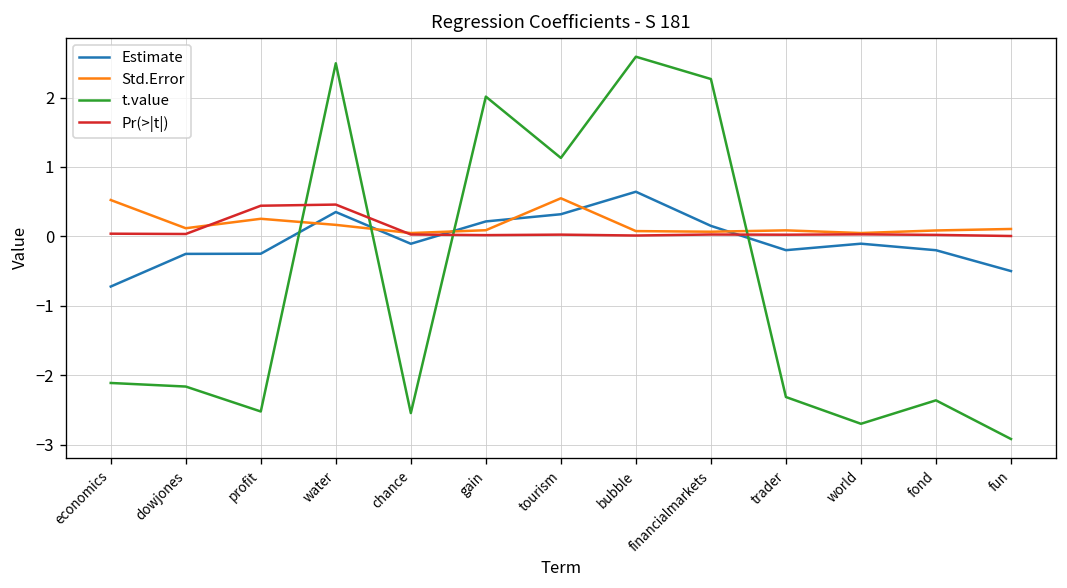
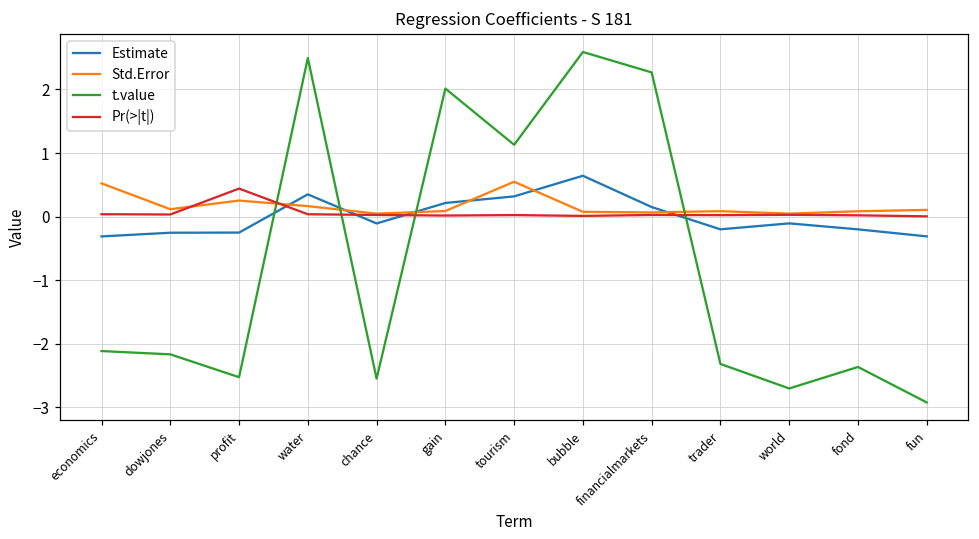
  {
    "Estimate": {
-     "economics": -0.7,
+     "economics": -0.3,
      "dowjones": -0.3,
      "profit": -0.3,
      "water": 0.4,
      "chance": -0.1,
      "gain": 0.2,
      "tourism": 0.3,
      "bubble": 0.6,
      "financialmarkets": 0.2,
      "trader": -0.2,
      "world": -0.1,
      "fond": -0.2,
-     "fun": -0.5
+     "fun": -0.3
    },
    "Std.Error": {
      "economics": 0.5,
      "dowjones": 0.1,
      "profit": 0.3,
      "water": 0.2,
      "gain": 0.1,
      "tourism": 0.5,
      "bubble": 0.1,
      "trader": 0.1,
      "fond": 0.1,
      "fun": 0.1
    },
    "t.value": {
      "economics": -2.1,
      "dowjones": -2.2,
      "profit": -2.5,
      "water": 2.5,
      "chance": -2.5,
      "gain": 2.0,
      "tourism": 1.1,
      "bubble": 2.6,
      "financialmarkets": 2.3,
      "trader": -2.3,
      "world": -2.7,
      "fond": -2.4,
      "fun": -2.9
    },
    "Pr(>|t|)": {
      "economics": 0.0,
      "dowjones": 0.0,
      "profit": 0.4,
-     "water": 0.5,
+     "water": 0.0,
      "gain": 0.0,
      "tourism": 0.0,
      "bubble": 0.0,
      "trader": 0.0,
      "fond": 0.0,
      "fun": 0.0
    }
  }
